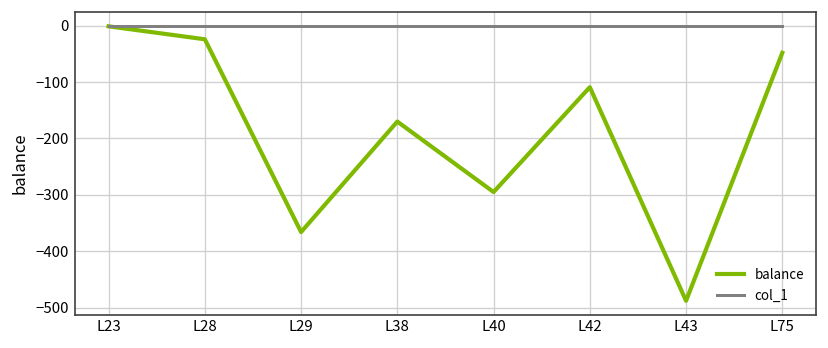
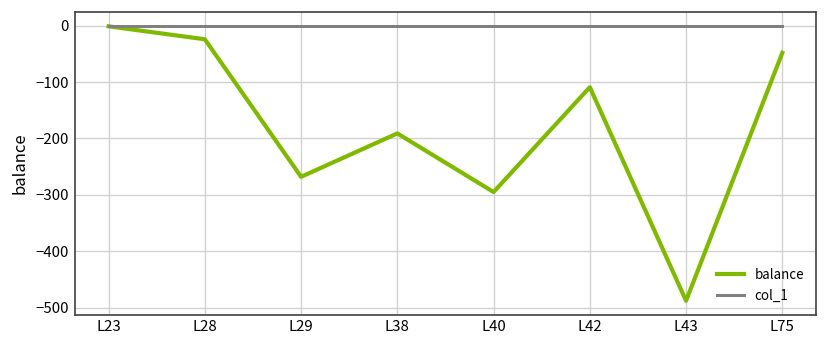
  {
    "balance": {
      "L28": -20,
-     "L29": -370,
-     "L38": -170,
+     "L29": -270,
+     "L38": -190,
      "L40": -300,
      "L42": -110,
      "L43": -490,
      "L75": -50
    },
    "col_1": {
      "L28": 0,
      "L29": 0,
      "L38": 0,
      "L40": 0,
      "L42": 0,
      "L43": 0,
      "L75": 0
    }
  }
